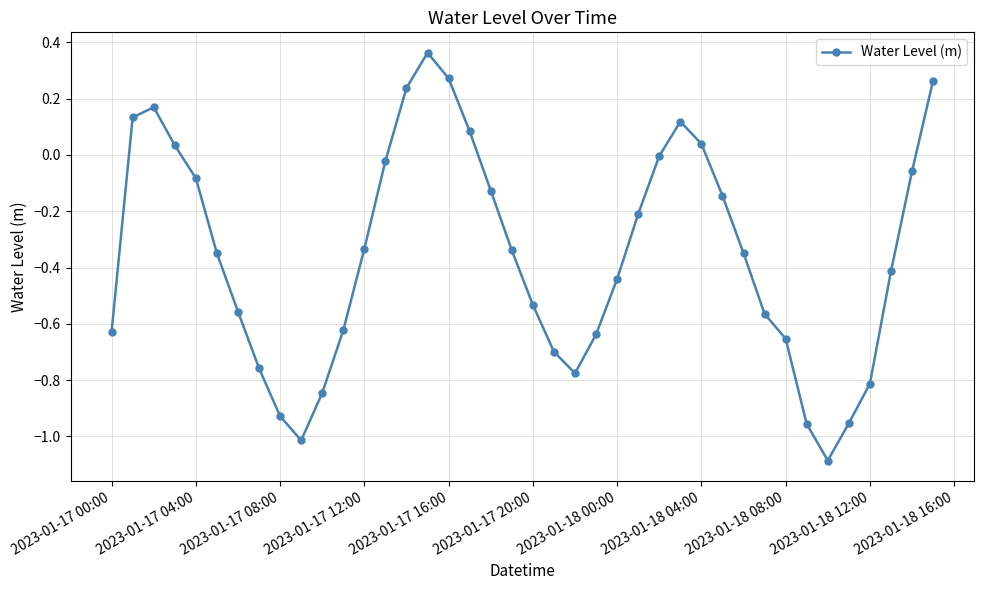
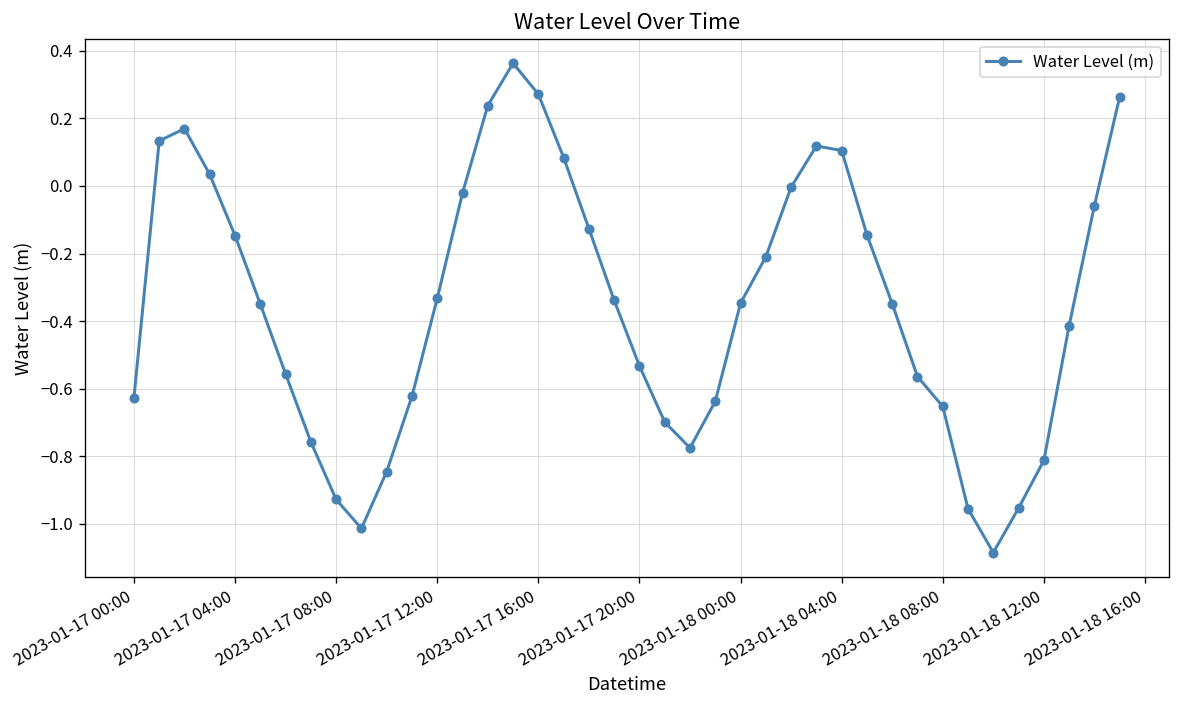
  {
    "2023-01-17 00:00": -0.63,
-   "2023-01-17 04:00": -0.08,
+   "2023-01-17 04:00": -0.15,
    "2023-01-17 08:00": -0.93,
    "2023-01-17 12:00": -0.33,
    "2023-01-17 16:00": 0.27,
    "2023-01-17 20:00": -0.53,
-   "2023-01-18 00:00": -0.44,
-   "2023-01-18 04:00": 0.04,
+   "2023-01-18 00:00": -0.35,
+   "2023-01-18 04:00": 0.10,
    "2023-01-18 08:00": -0.65,
    "2023-01-18 12:00": -0.81
  }
